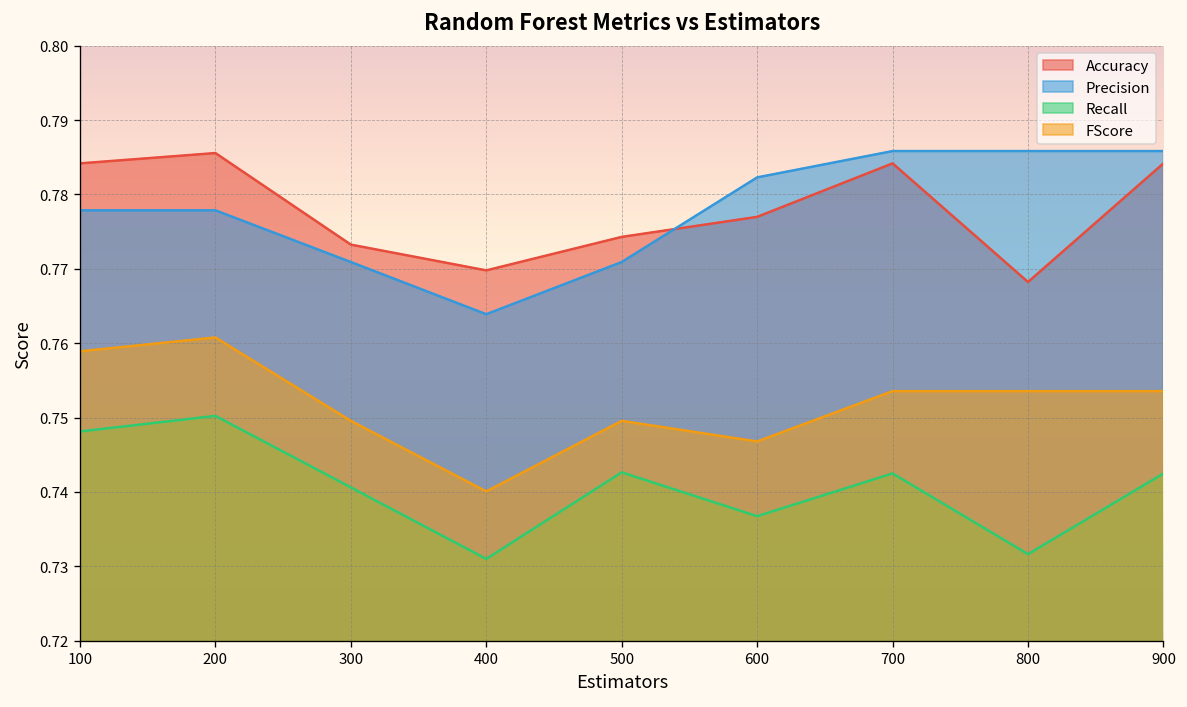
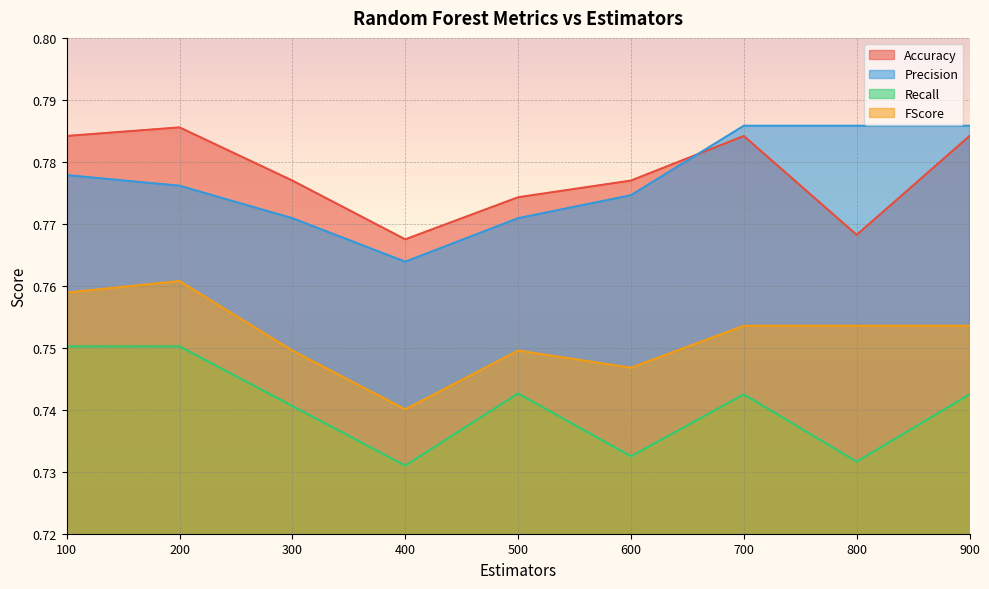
  {
    "Accuracy": {
      "100": 0.784,
      "200": 0.786,
-     "300": 0.773,
-     "400": 0.770,
+     "300": 0.777,
+     "400": 0.767,
      "500": 0.774,
      "600": 0.777,
      "700": 0.784,
      "800": 0.768,
      "900": 0.784
    },
    "Precision": {
      "100": 0.778,
-     "200": 0.778,
+     "200": 0.776,
      "300": 0.771,
      "400": 0.764,
      "500": 0.771,
-     "600": 0.782,
+     "600": 0.775,
      "700": 0.786,
      "800": 0.786,
      "900": 0.786
    },
    "Recall": {
-     "100": 0.748,
+     "100": 0.750,
      "200": 0.750,
      "300": 0.741,
      "400": 0.731,
      "500": 0.743,
-     "600": 0.737,
+     "600": 0.732,
      "700": 0.742,
      "800": 0.732,
      "900": 0.742
    },
    "FScore": {
      "100": 0.759,
      "200": 0.761,
      "300": 0.750,
      "400": 0.740,
      "500": 0.750,
      "600": 0.747,
      "700": 0.754,
      "800": 0.754,
      "900": 0.754
    }
  }
